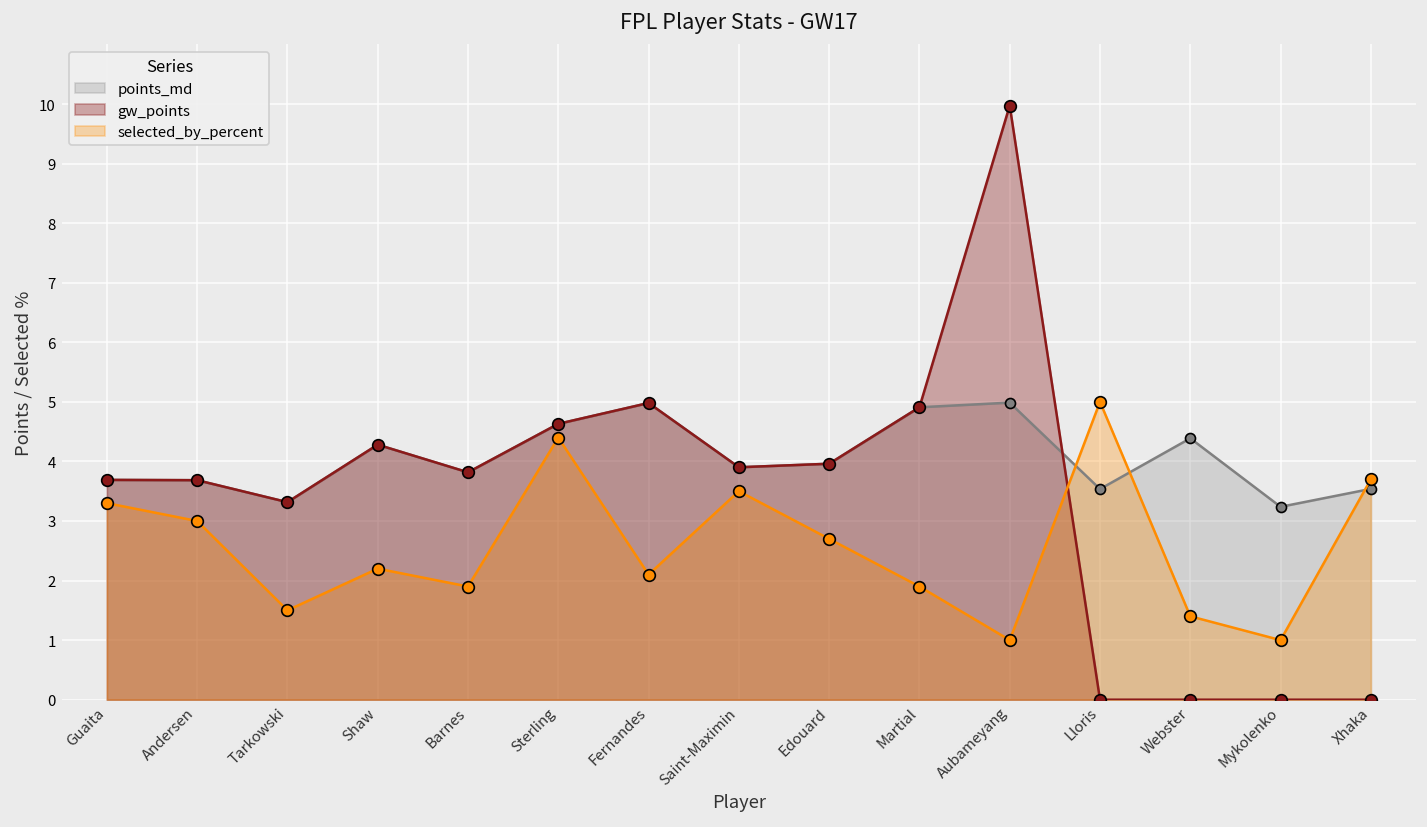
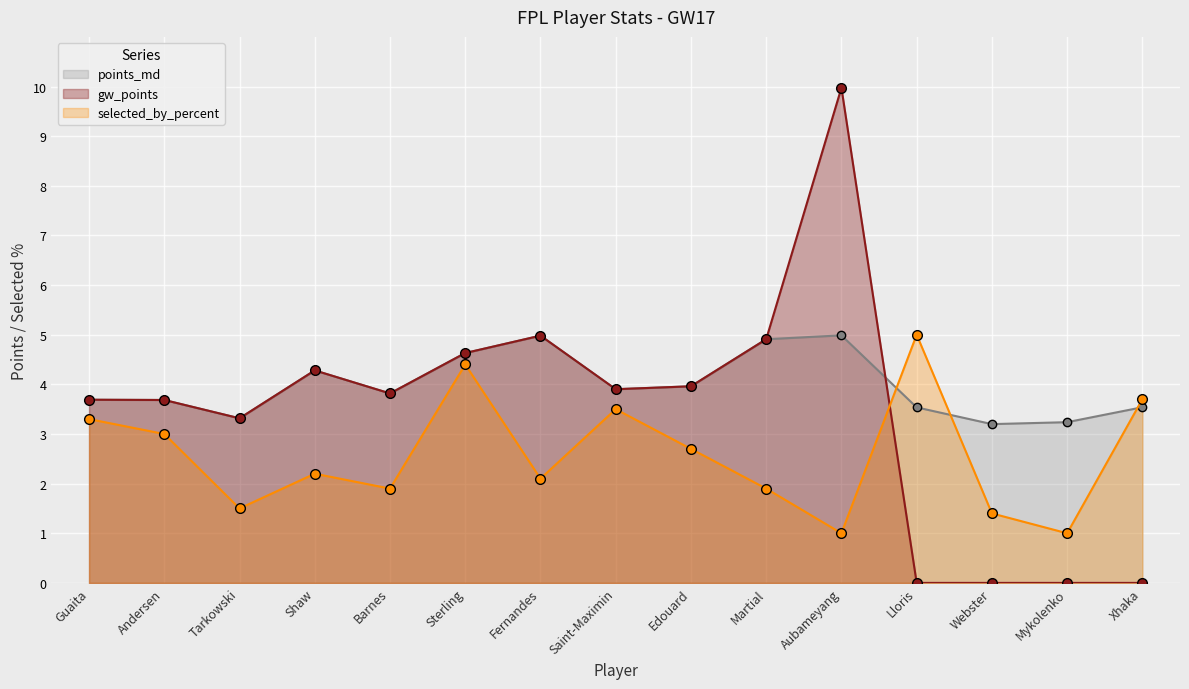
  {
    "points_md": {
      "Aubameyang": 5.0,
      "Lloris": 3.5,
-     "Webster": 4.4,
+     "Webster": 3.2,
      "Mykolenko": 3.2,
      "Xhaka": 3.5
    },
    "gw_points": {
      "Aubameyang": 10.0,
      "Lloris": 0.0,
      "Webster": 0.0,
      "Mykolenko": 0.0,
      "Xhaka": 0.0
    },
    "selected_by_percent": {
      "Guaita": 3.3,
      "Andersen": 3.0,
      "Tarkowski": 1.5,
      "Shaw": 2.2,
      "Barnes": 1.9,
      "Sterling": 4.4,
      "Fernandes": 2.1,
      "Saint-Maximin": 3.5,
      "Edouard": 2.7,
      "Martial": 1.9,
      "Aubameyang": 1.0,
      "Lloris": 5.0,
      "Webster": 1.4,
      "Mykolenko": 1.0,
      "Xhaka": 3.7
    }
  }
